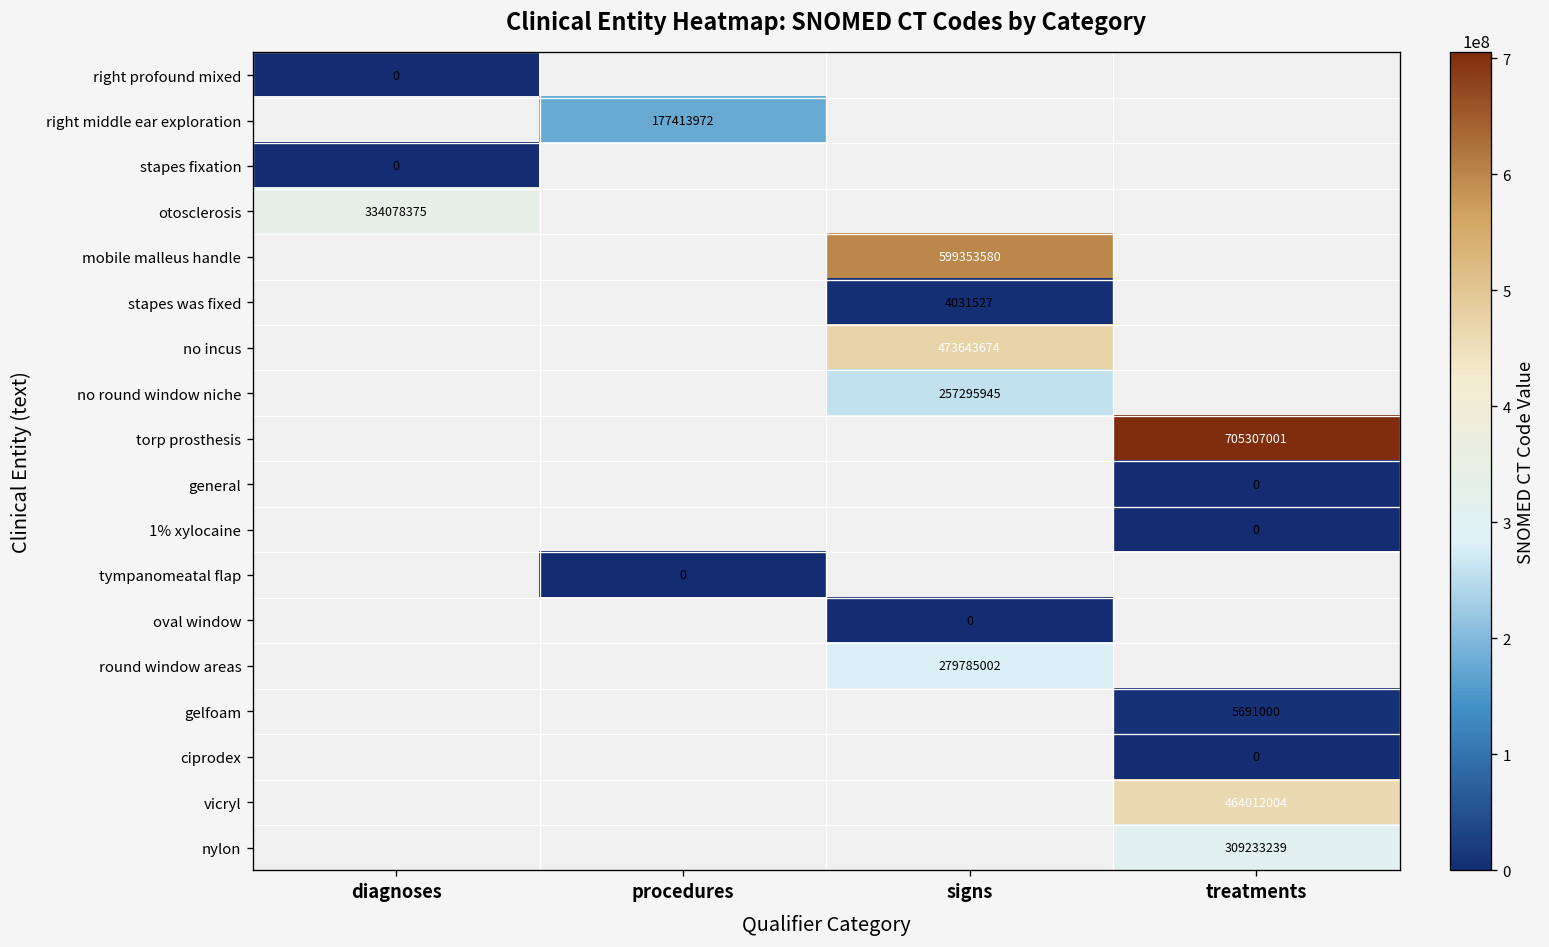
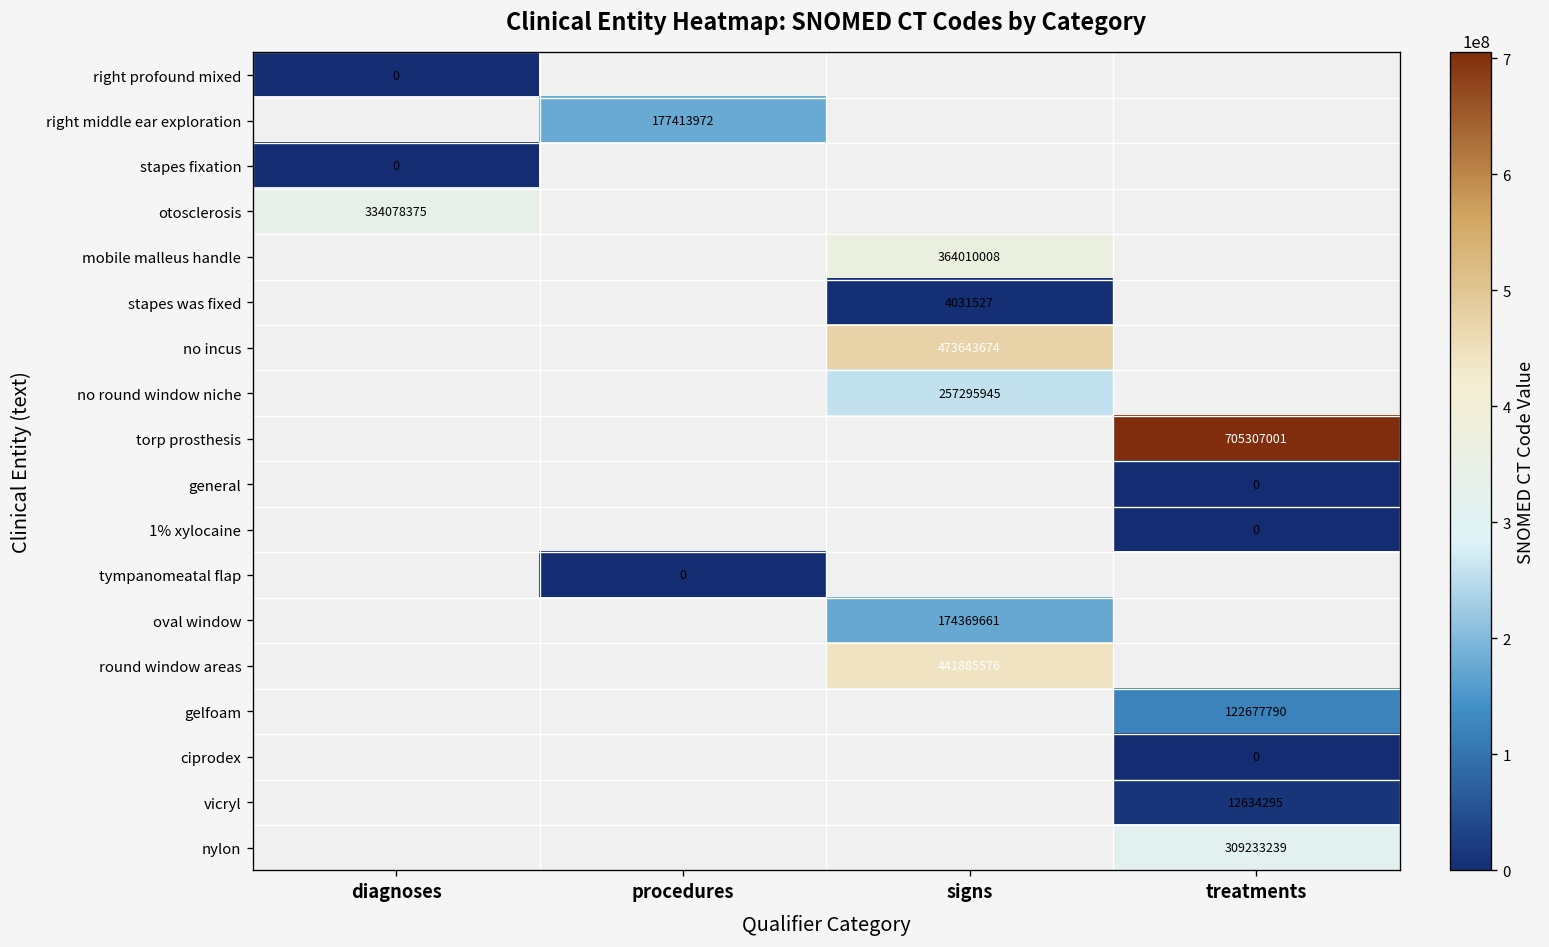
  {
    "right profound mixed": {
      "diagnoses": 0
    },
    "right middle ear exploration": {
      "procedures": 177413972
    },
    "stapes fixation": {
      "diagnoses": 0
    },
    "otosclerosis": {
      "diagnoses": 334078375
    },
    "mobile malleus handle": {
-     "signs": 599353580
+     "signs": 364010008
    },
    "stapes was fixed": {
      "signs": 4031527
    },
    "no incus": {
      "signs": 473643674
    },
    "no round window niche": {
      "signs": 257295945
    },
    "torp prosthesis": {
      "treatments": 705307001
    },
    "general": {
      "treatments": 0
    },
    "1% xylocaine": {
      "treatments": 0
    },
    "tympanomeatal flap": {
      "procedures": 0
    },
    "oval window": {
-     "signs": 0
+     "signs": 174369661
    },
    "round window areas": {
-     "signs": 279785002
+     "signs": 441885576
    },
    "gelfoam": {
-     "treatments": 5691000
+     "treatments": 122677790
    },
    "ciprodex": {
      "treatments": 0
    },
    "vicryl": {
-     "treatments": 464012004
+     "treatments": 12634295
    },
    "nylon": {
      "treatments": 309233239
    }
  }
